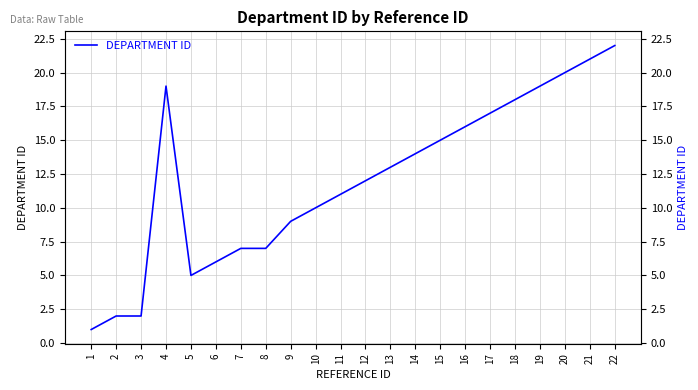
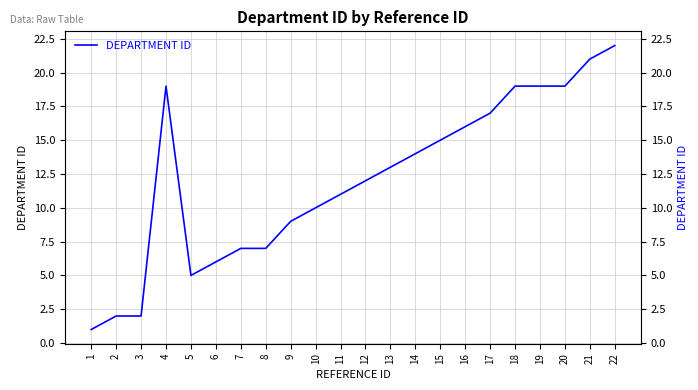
  {
    "1": 1,
    "2": 2,
    "3": 2,
    "4": 19,
    "5": 5,
    "6": 6,
    "7": 7,
    "8": 7,
    "9": 9,
    "10": 10,
    "11": 11,
    "12": 12,
    "13": 13,
    "14": 14,
    "15": 15,
    "16": 16,
    "17": 17,
-   "18": 18,
+   "18": 19,
    "19": 19,
-   "20": 20,
+   "20": 19,
    "21": 21,
    "22": 22
  }
